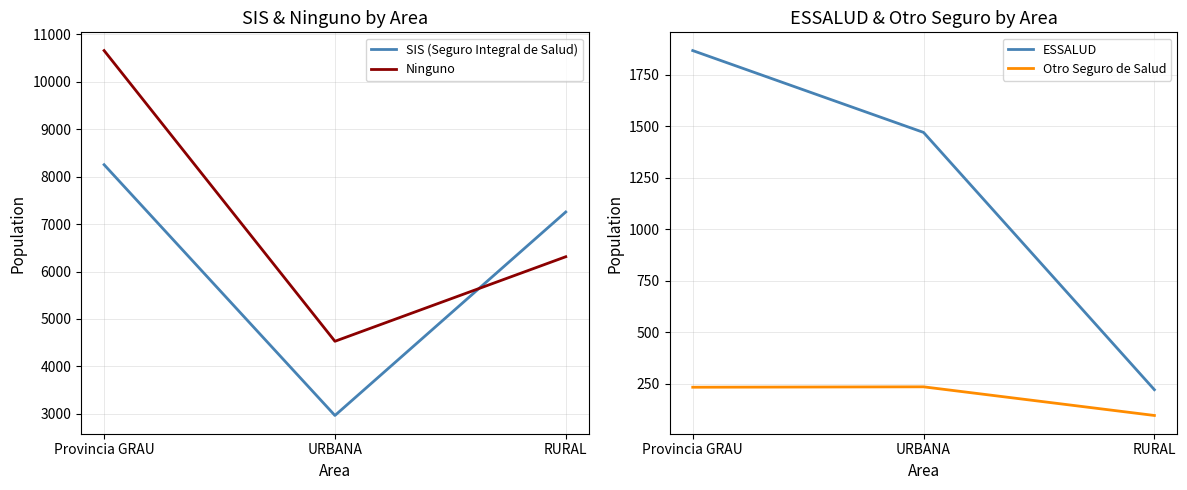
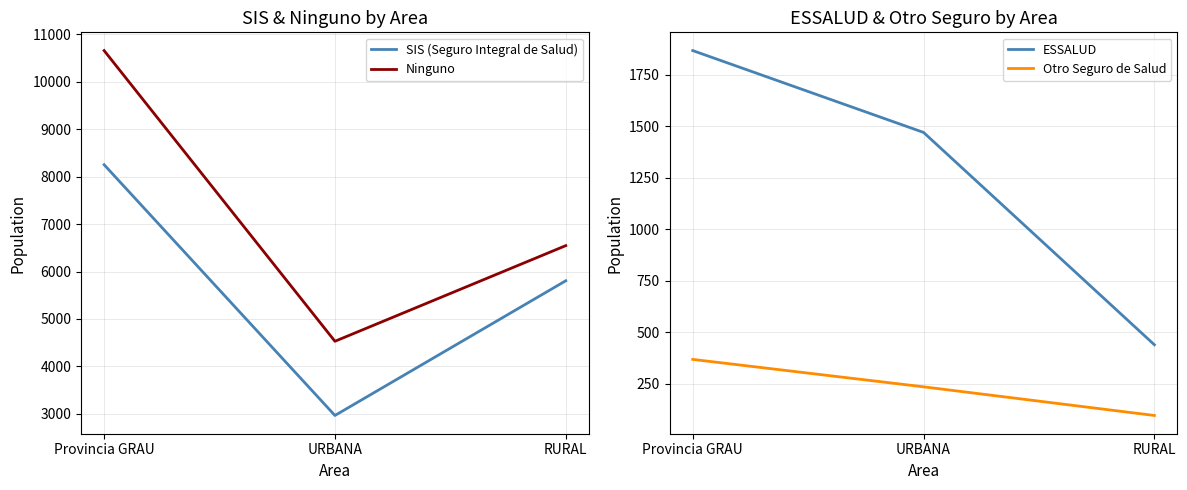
  {
    "SIS & Ninguno by Area": {
      "SIS (Seguro Integral de Salud)": {
        "Provincia GRAU": 8300,
        "URBANA": 3000,
-       "RURAL": 7300
+       "RURAL": 5800
      },
      "Ninguno": {
        "Provincia GRAU": 10700,
        "URBANA": 4500,
-       "RURAL": 6300
+       "RURAL": 6500
      }
    },
    "ESSALUD & Otro Seguro by Area": {
      "ESSALUD": {
        "Provincia GRAU": 1870,
        "URBANA": 1470,
-       "RURAL": 220
+       "RURAL": 440
      },
      "Otro Seguro de Salud": {
-       "Provincia GRAU": 230,
+       "Provincia GRAU": 370,
        "URBANA": 240,
        "RURAL": 100
      }
    }
  }
